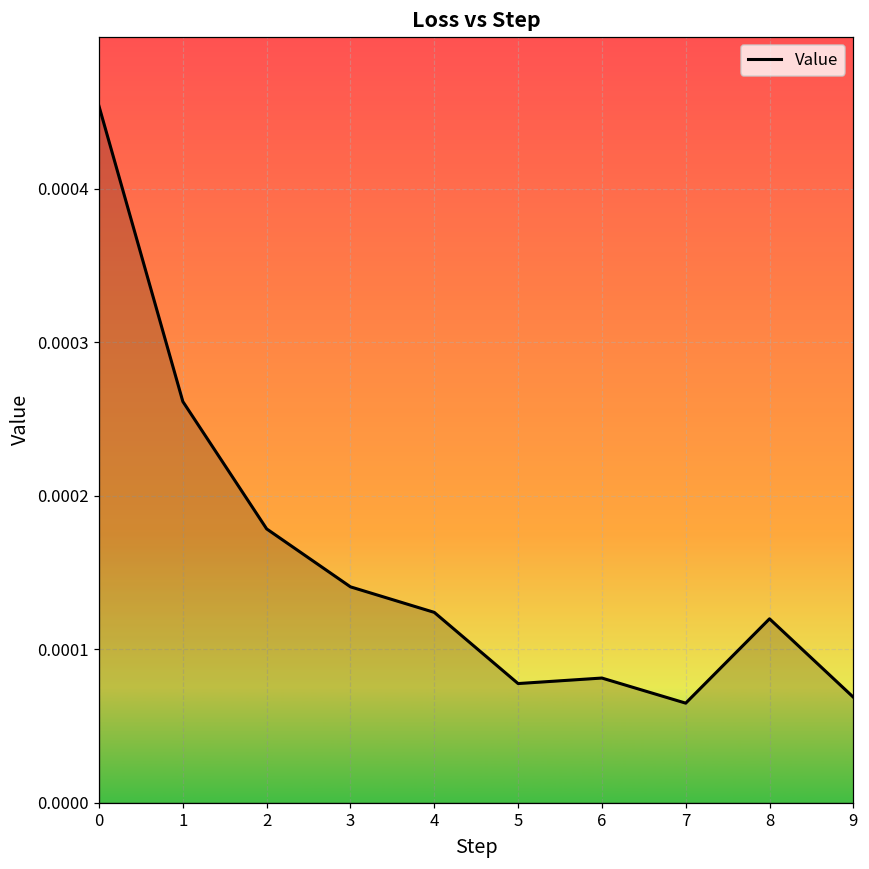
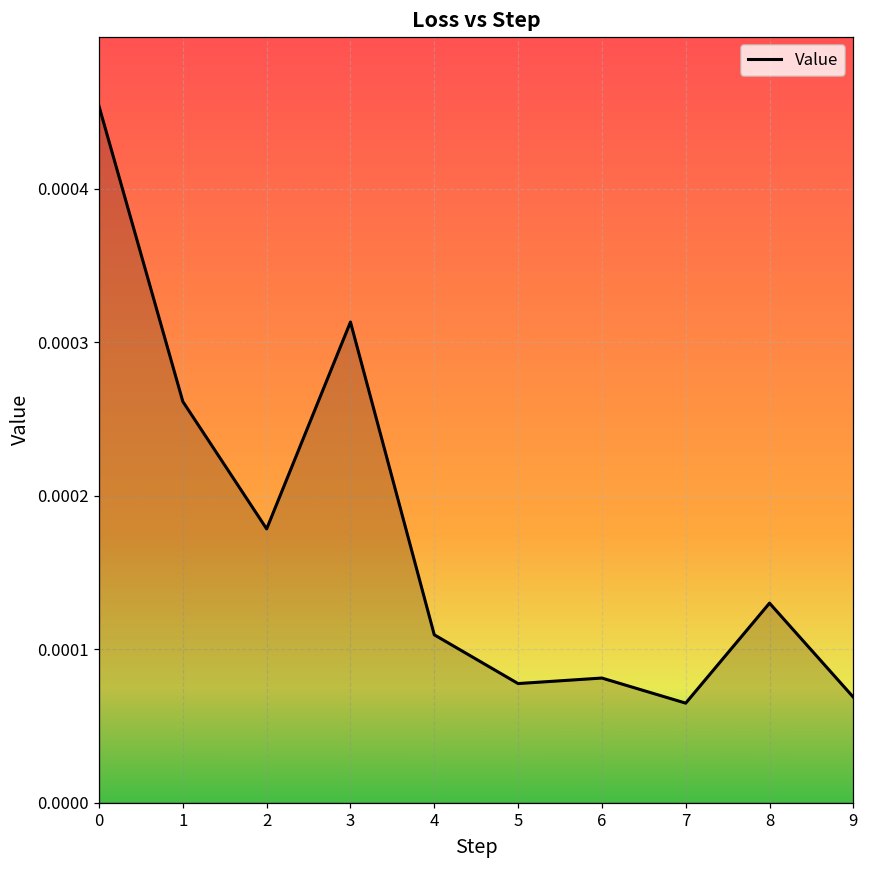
  {
    "0": 0.000454,
    "1": 0.000261,
    "2": 0.000178,
-   "3": 0.000141,
-   "4": 0.000124,
+   "3": 0.000313,
+   "4": 0.000109,
    "5": 0.000078,
    "6": 0.000081,
    "7": 0.000065,
-   "8": 0.000120,
+   "8": 0.000130,
    "9": 0.000069
  }
